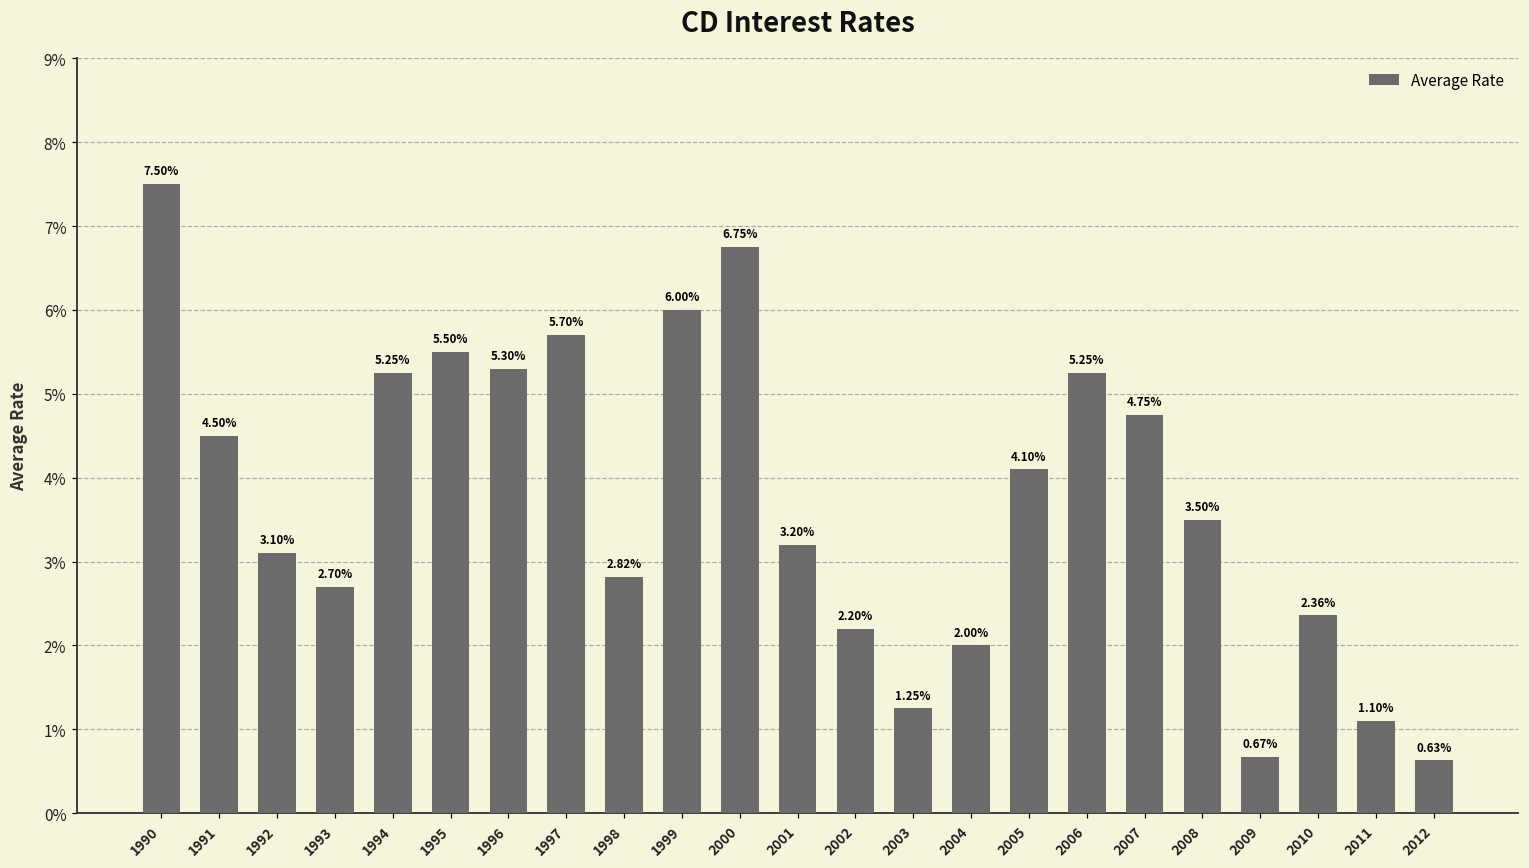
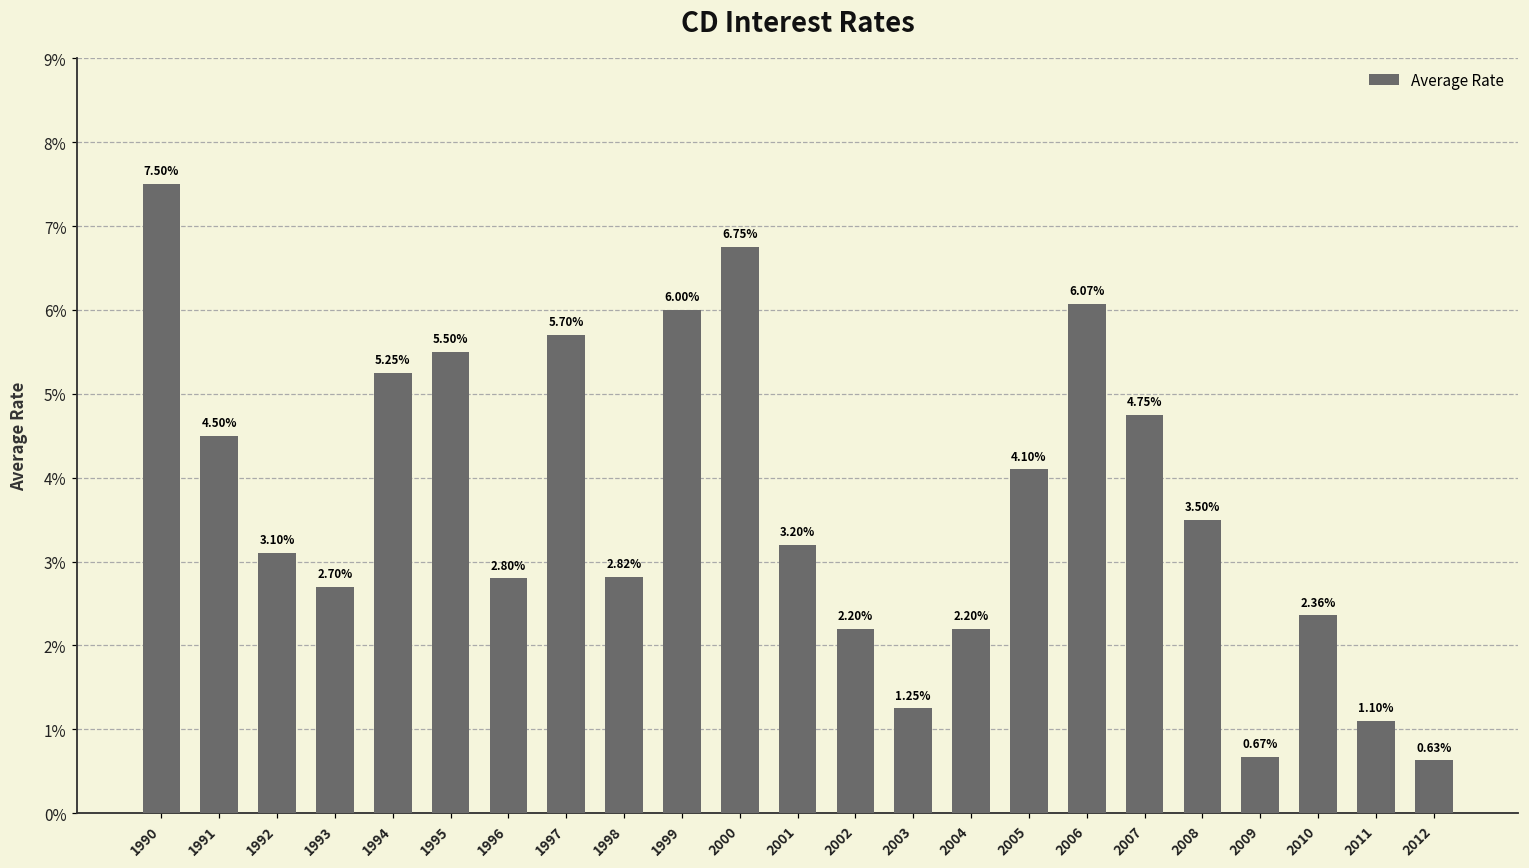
  {
    "1990": "7.50%",
    "1991": "4.50%",
    "1992": "3.10%",
    "1993": "2.70%",
    "1994": "5.25%",
    "1995": "5.50%",
-   "1996": "5.30%",
+   "1996": "2.80%",
    "1997": "5.70%",
    "1998": "2.82%",
    "1999": "6.00%",
    "2000": "6.75%",
    "2001": "3.20%",
    "2002": "2.20%",
    "2003": "1.25%",
-   "2004": "2.00%",
+   "2004": "2.20%",
    "2005": "4.10%",
-   "2006": "5.25%",
+   "2006": "6.07%",
    "2007": "4.75%",
    "2008": "3.50%",
    "2009": "0.67%",
    "2010": "2.36%",
    "2011": "1.10%",
    "2012": "0.63%"
  }
